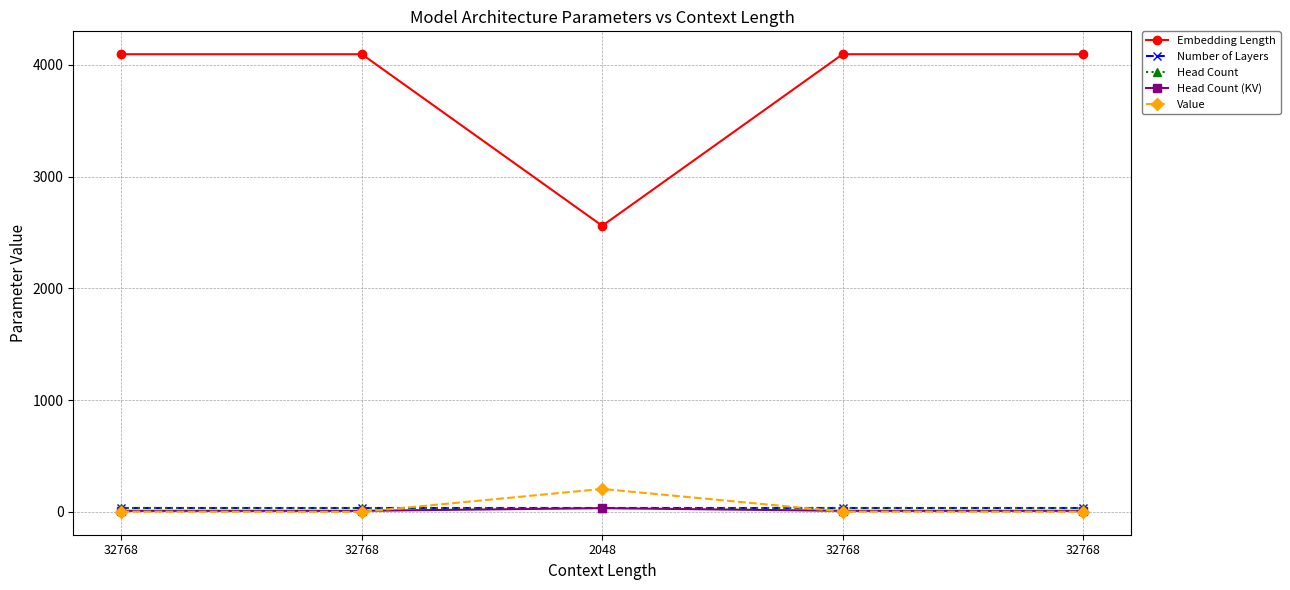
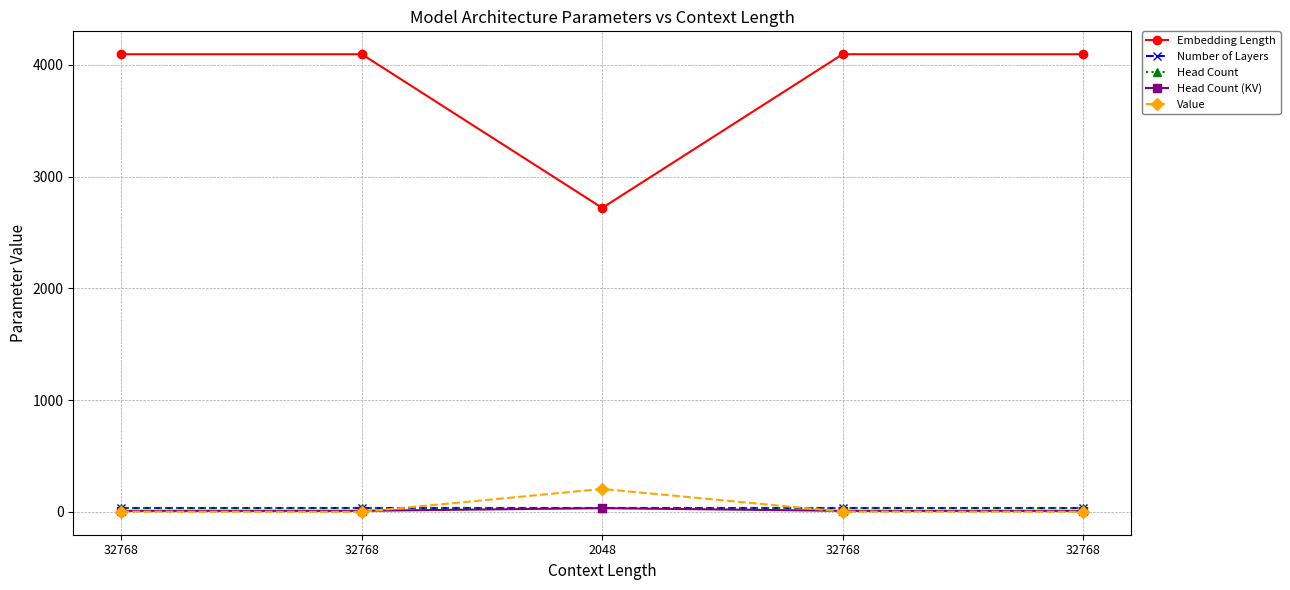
  {
    "Embedding Length": {
-     "2048": 2560
+     "2048": 2720
    },
    "Value": {
      "2048": 200
    }
  }
